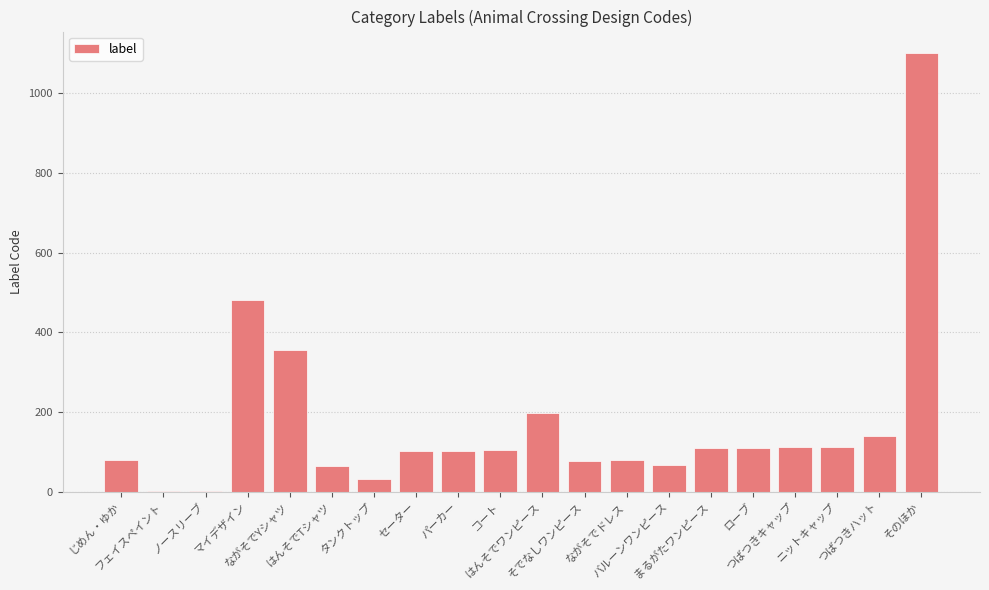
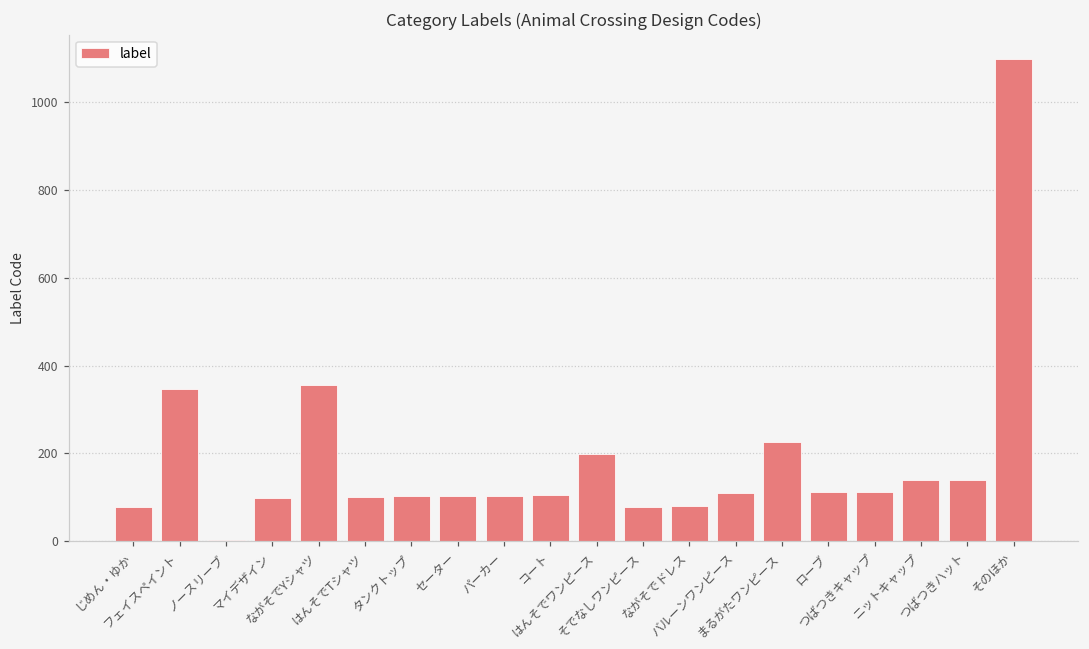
  {
    "じめん・ゆか": 80,
-   "フェイスペイント": 0,
-   "マイデザイン": 480,
+   "フェイスペイント": 350,
+   "マイデザイン": 100,
    "ながそでYシャツ": 360,
-   "はんそでTシャツ": 70,
-   "タンクトップ": 30,
+   "はんそでTシャツ": 100,
+   "タンクトップ": 100,
    "セーター": 100,
    "パーカー": 100,
    "コート": 110,
    "はんそでワンピース": 200,
    "そでなしワンピース": 80,
    "ながそでドレス": 80,
-   "バルーンワンピース": 70,
-   "まるがたワンピース": 110,
+   "バルーンワンピース": 110,
+   "まるがたワンピース": 230,
    "ローブ": 110,
    "つばつきキャップ": 110,
-   "ニットキャップ": 110,
+   "ニットキャップ": 140,
    "つばつきハット": 140,
    "そのほか": 1100
  }
